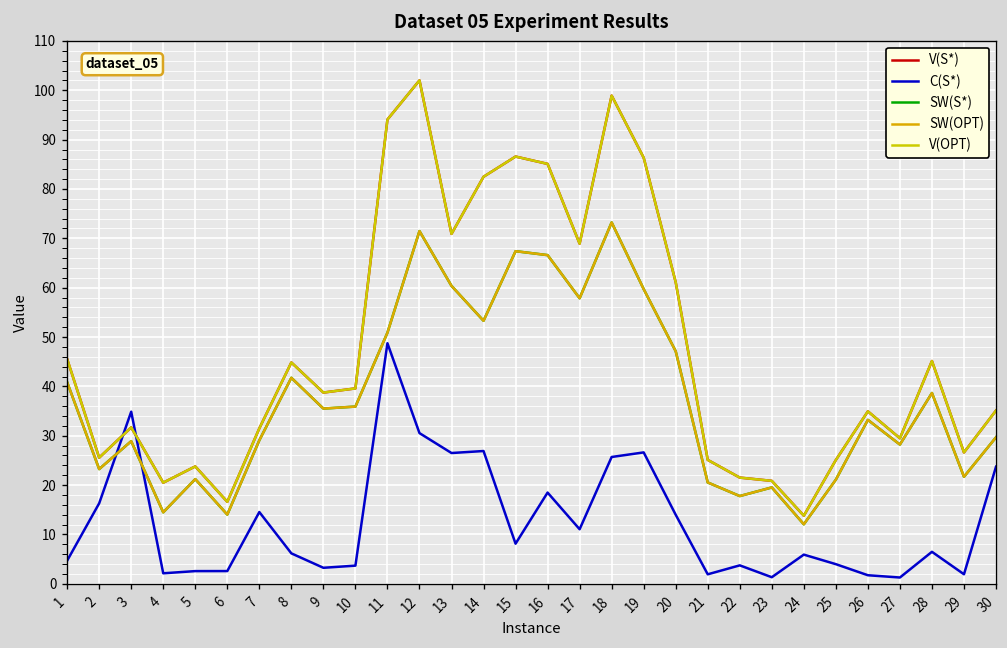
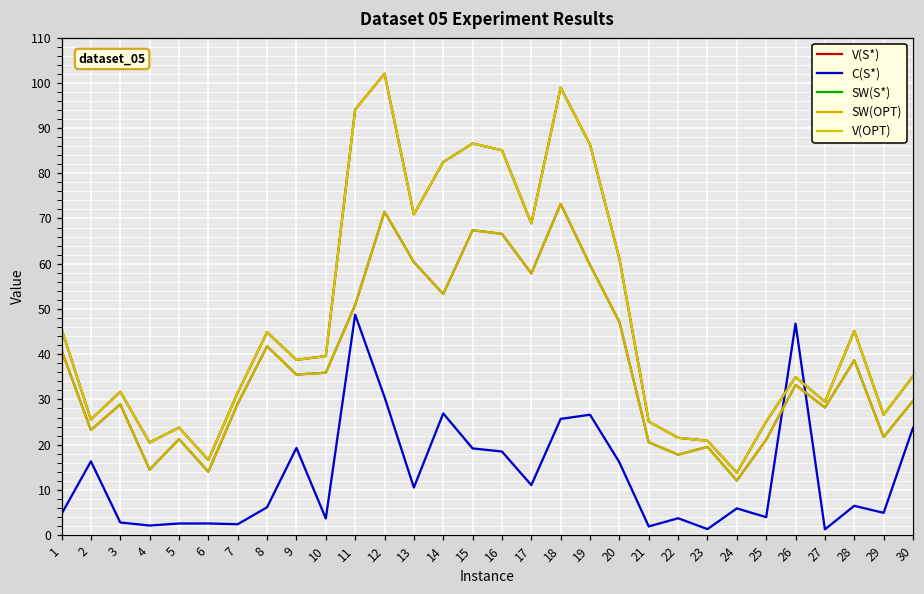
  {
    "C(S*)": {
      "1": 5,
      "2": 16,
-     "3": 35,
+     "3": 3,
      "4": 2,
      "5": 3,
      "6": 3,
-     "7": 15,
+     "7": 2,
      "8": 6,
-     "9": 3,
+     "9": 19,
      "10": 4,
      "11": 49,
      "12": 31,
-     "13": 26,
+     "13": 11,
      "14": 27,
-     "15": 8,
+     "15": 19,
      "16": 18,
      "17": 11,
      "18": 26,
      "19": 27,
-     "20": 14,
+     "20": 16,
      "21": 2,
      "22": 4,
      "23": 1,
      "24": 6,
      "25": 4,
-     "26": 2,
+     "26": 47,
      "27": 1,
      "28": 6,
-     "29": 2,
+     "29": 5,
      "30": 24
    }
  }
